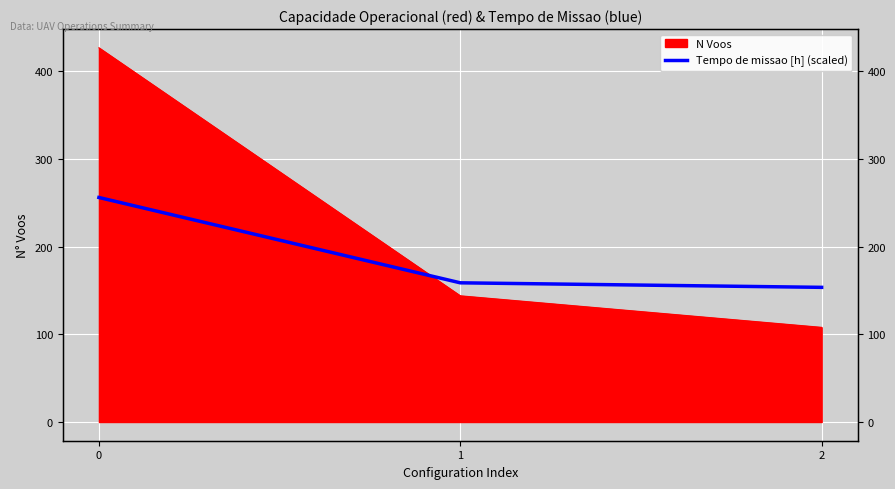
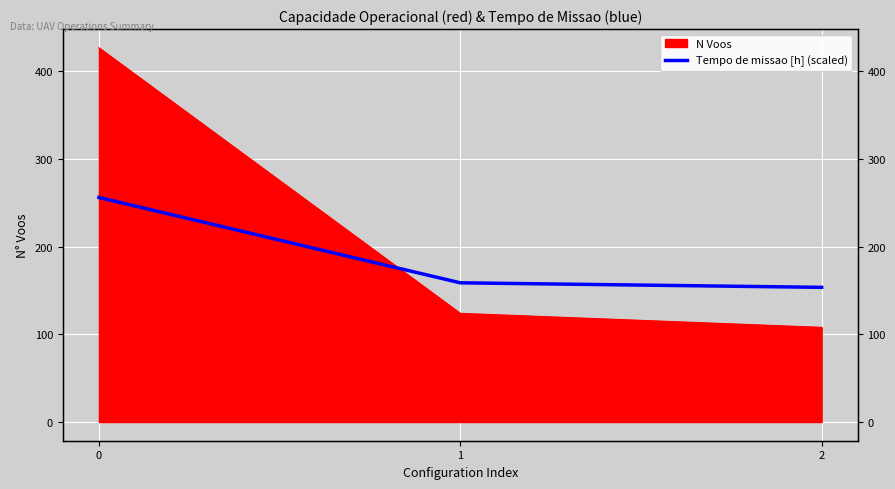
  {
    "N Voos": {
      "0": 430,
-     "1": 140,
+     "1": 120,
      "2": 110
    },
    "Tempo de missao [h] (scaled)": {
      "0": 260,
      "1": 160,
      "2": 150
    }
  }
